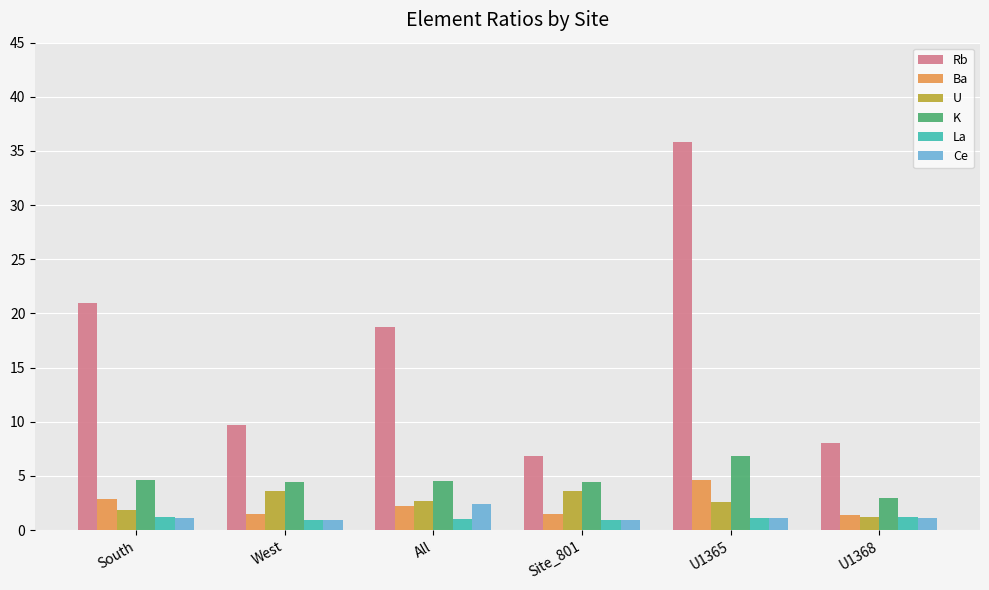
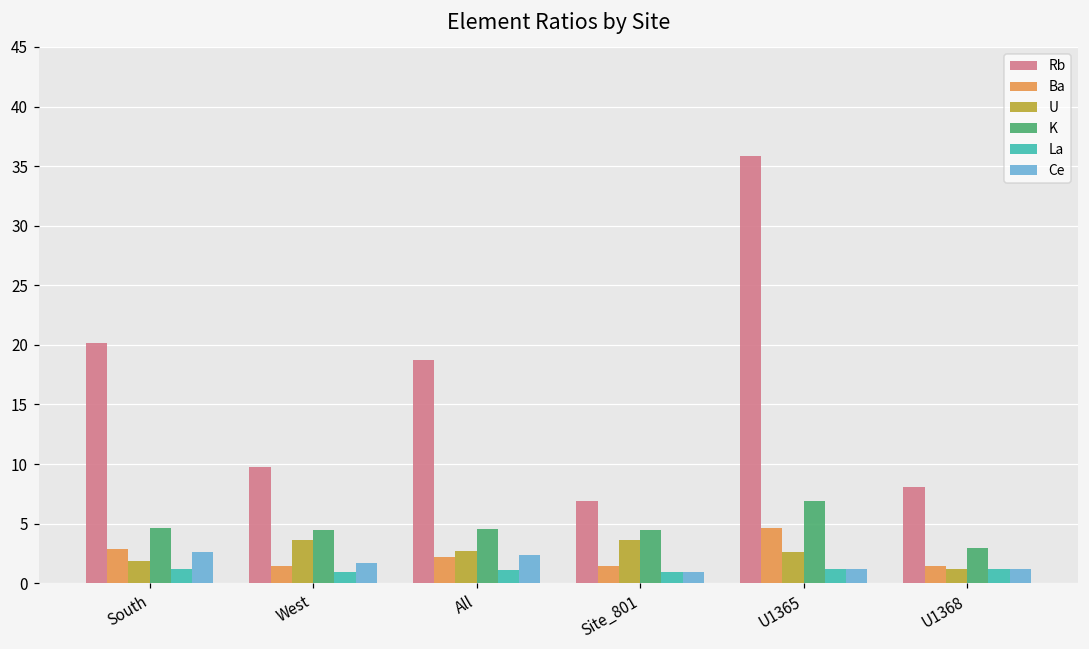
  {
    "Rb": {
-     "South": 20.9,
+     "South": 20.2,
      "West": 9.7,
      "All": 18.7,
      "Site_801": 6.9,
      "U1365": 35.8,
      "U1368": 8.0
    },
    "K": {
      "South": 4.6,
      "West": 4.5,
      "All": 4.6,
      "Site_801": 4.5,
      "U1365": 6.9,
      "U1368": 2.9
    },
    "La": {
      "South": 1.2,
      "West": 0.9,
      "All": 1.1,
      "Site_801": 0.9,
      "U1365": 1.2,
      "U1368": 1.2
    },
    "Ce": {
-     "South": 1.2,
-     "West": 0.9,
+     "South": 2.6,
+     "West": 1.7,
      "All": 2.4,
      "Site_801": 0.9,
      "U1365": 1.2,
      "U1368": 1.2
    }
  }
